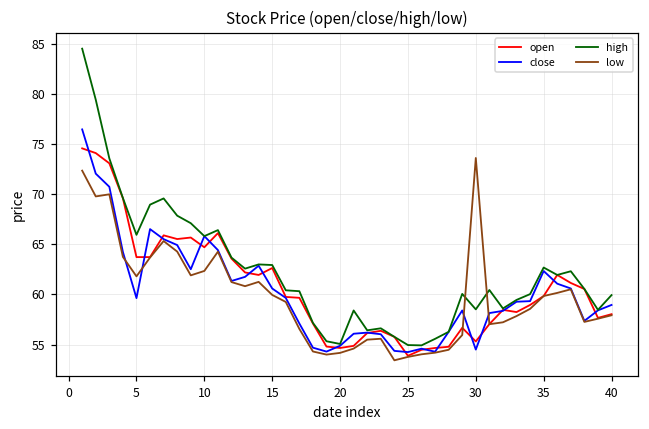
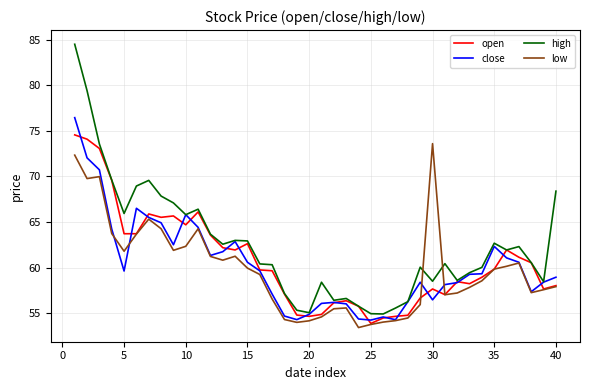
  {
    "open": {
      "5": 64,
      "10": 65,
      "15": 63,
-     "30": 55
+     "30": 58
    },
    "close": {
      "5": 60,
      "15": 61,
      "25": 54,
-     "30": 55,
+     "30": 56,
      "35": 62,
      "40": 59
    },
    "high": {
      "5": 66,
      "15": 63,
      "25": 55,
      "30": 59,
      "35": 63,
-     "40": 60
+     "40": 68
    },
    "low": {
      "5": 62,
      "10": 62,
      "15": 60,
      "20": 54,
      "30": 74
    }
  }
